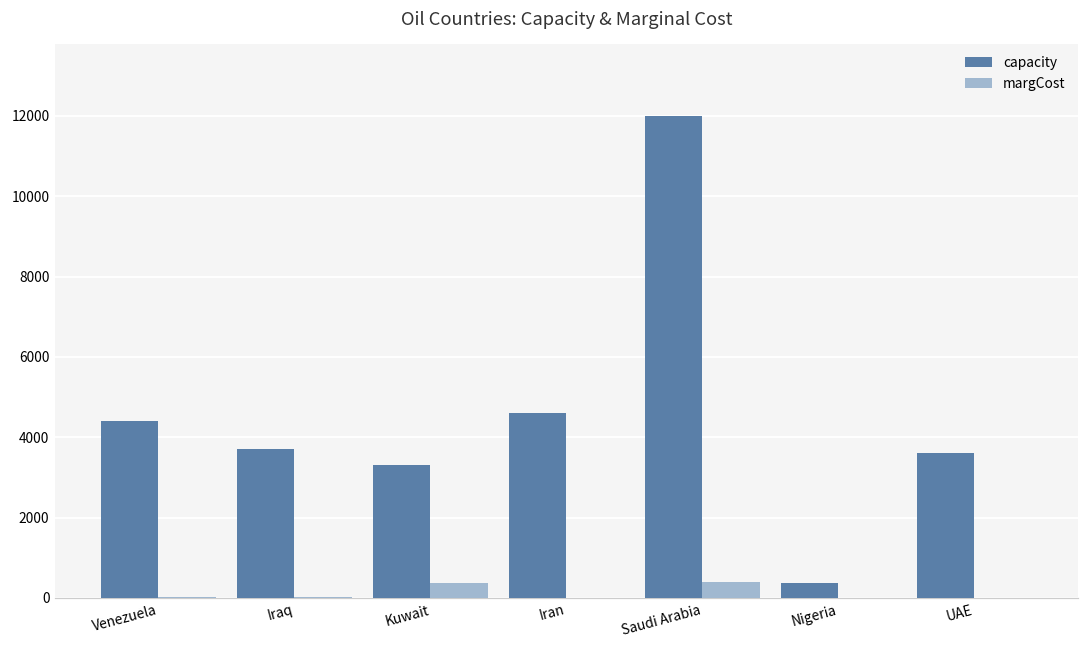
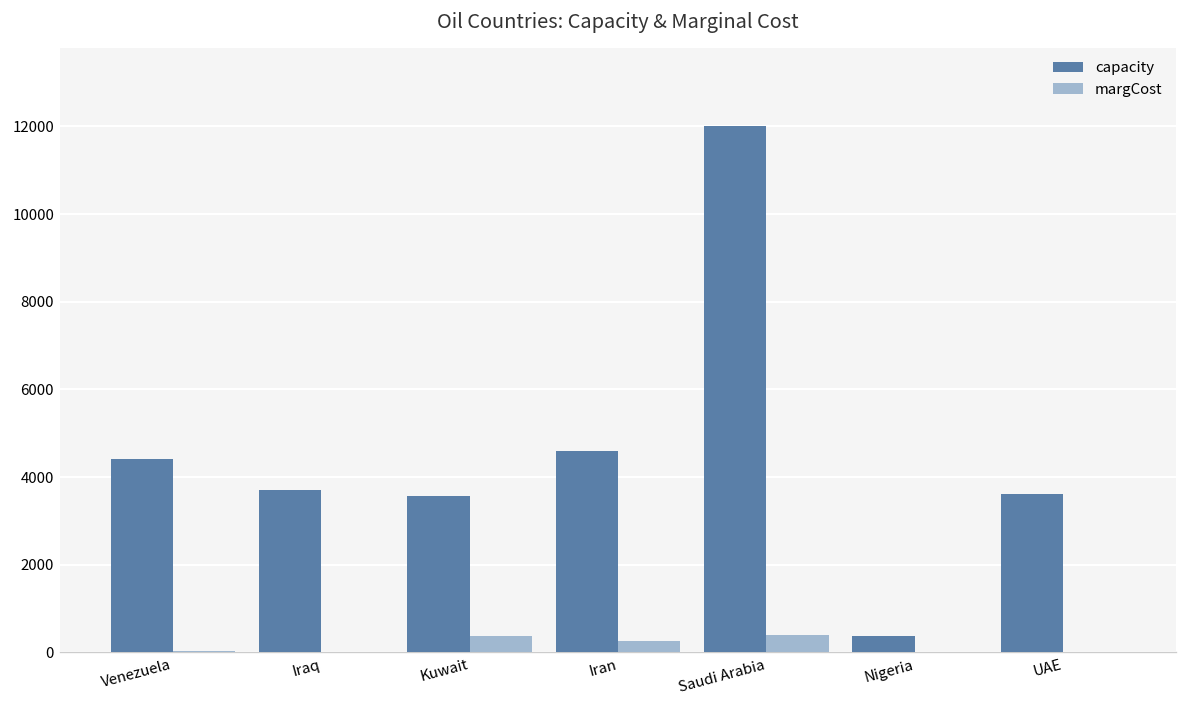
  {
    "capacity": {
      "Venezuela": 4400,
      "Iraq": 3700,
-     "Kuwait": 3300,
+     "Kuwait": 3600,
      "Iran": 4600,
      "Saudi Arabia": 12000,
      "Nigeria": 400,
      "UAE": 3600
    },
    "margCost": {
      "Kuwait": 400,
-     "Iran": 0,
+     "Iran": 300,
      "Saudi Arabia": 400
    }
  }
